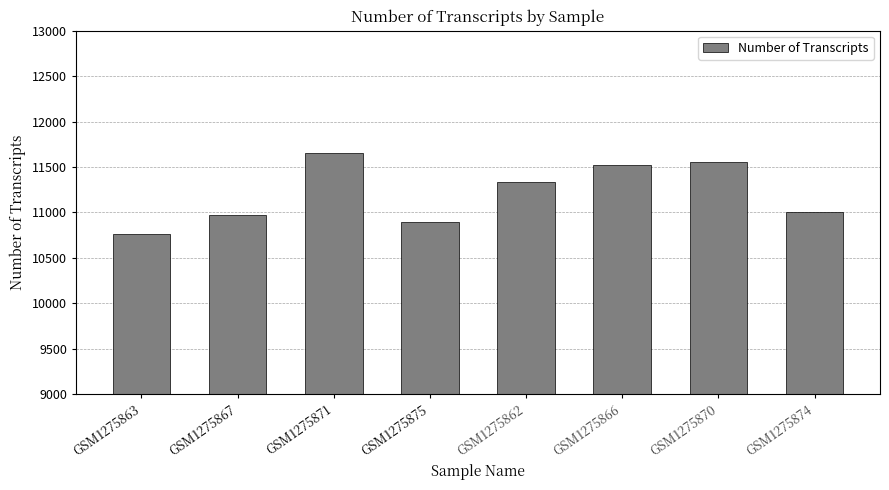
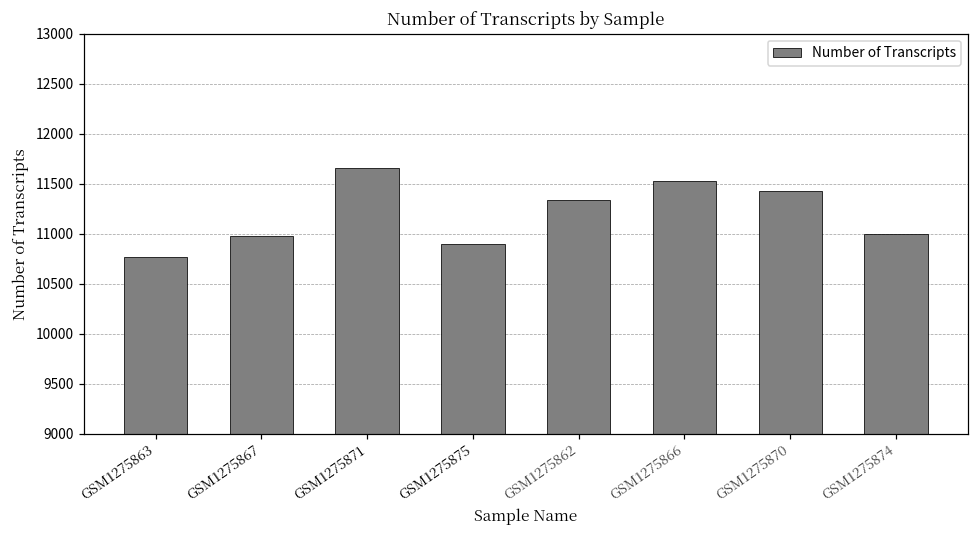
  {
    "GSM1275863": 10800,
    "GSM1275867": 11000,
    "GSM1275871": 11700,
    "GSM1275875": 10900,
    "GSM1275862": 11300,
    "GSM1275866": 11500,
-   "GSM1275870": 11600,
+   "GSM1275870": 11400,
    "GSM1275874": 11000
  }
